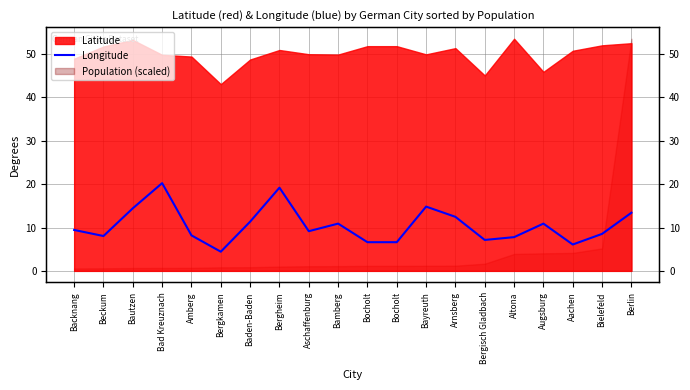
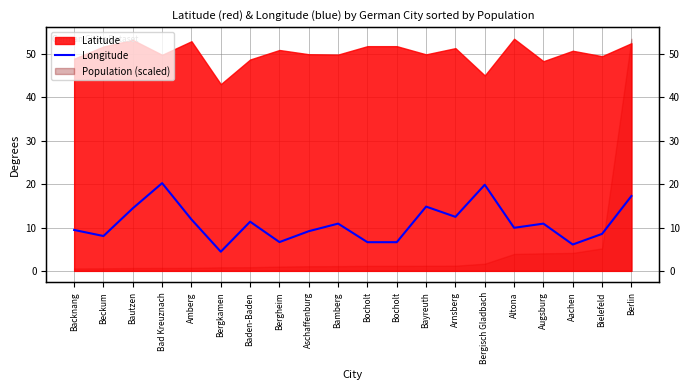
  {
    "Longitude": {
      "Backnang": 9,
      "Beckum": 8,
      "Bautzen": 14,
      "Bad Kreuznach": 20,
-     "Amberg": 8,
+     "Amberg": 12,
      "Bergkamen": 4,
      "Baden-Baden": 11,
-     "Bergheim": 19,
+     "Bergheim": 7,
      "Aschaffenburg": 9,
      "Bamberg": 11,
      "Bayreuth": 15,
      "Arnsberg": 12,
-     "Bergisch Gladbach": 7,
-     "Altona": 8,
+     "Bergisch Gladbach": 20,
+     "Altona": 10,
      "Augsburg": 11,
      "Aachen": 6,
      "Bielefeld": 9,
-     "Berlin": 13
+     "Berlin": 17
    },
    "Latitude": {
-     "Amberg": 49,
+     "Amberg": 53,
      "Bergkamen": 43,
      "Baden-Baden": 49,
      "Bergheim": 51,
      "Aschaffenburg": 50,
      "Bamberg": 50,
      "Bayreuth": 50,
      "Arnsberg": 51,
      "Bergisch Gladbach": 45,
      "Altona": 54,
-     "Augsburg": 46,
+     "Augsburg": 48,
      "Aachen": 51,
-     "Bielefeld": 52,
+     "Bielefeld": 50,
      "Berlin": 53
    },
    "Population (scaled)": {
      "Beckum": 1,
      "Bautzen": 1,
      "Bad Kreuznach": 1,
      "Amberg": 1,
      "Bergkamen": 1,
      "Baden-Baden": 1,
      "Bergheim": 1,
      "Aschaffenburg": 1,
      "Bamberg": 1,
      "Bayreuth": 1,
      "Arnsberg": 1,
      "Bergisch Gladbach": 2,
      "Altona": 4,
      "Augsburg": 4,
      "Aachen": 4,
      "Bielefeld": 5,
      "Berlin": 54
    }
  }
